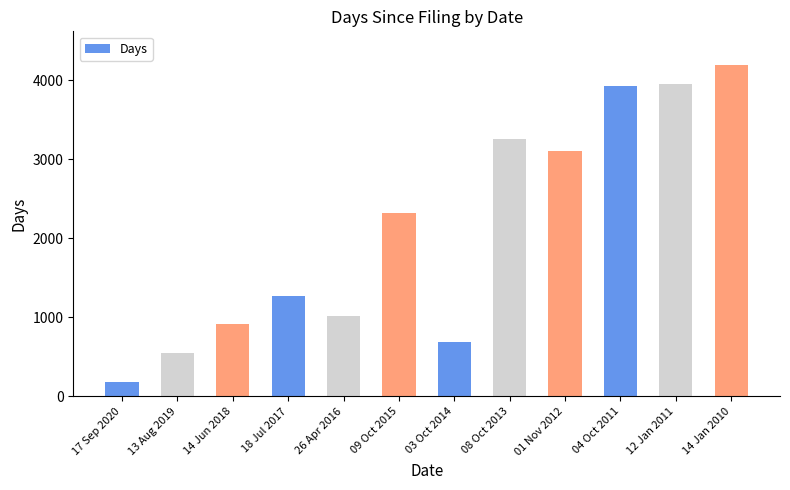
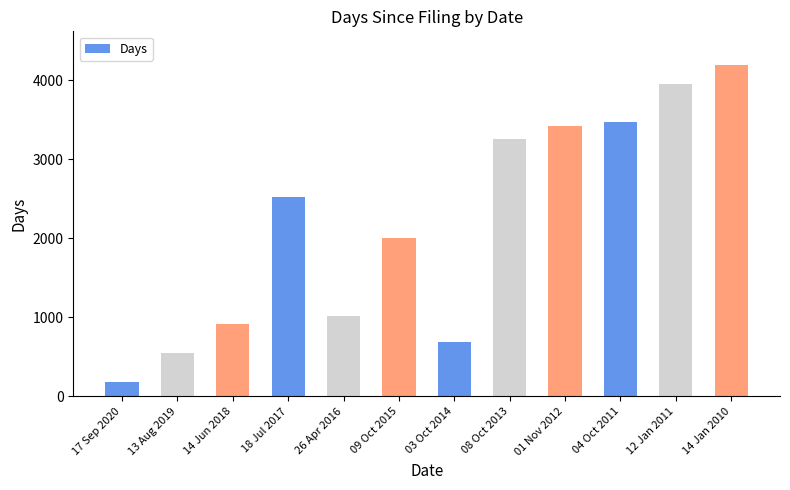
  {
    "17 Sep 2020": 200,
    "13 Aug 2019": 500,
    "14 Jun 2018": 900,
-   "18 Jul 2017": 1300,
+   "18 Jul 2017": 2500,
    "26 Apr 2016": 1000,
-   "09 Oct 2015": 2300,
+   "09 Oct 2015": 2000,
    "03 Oct 2014": 700,
    "08 Oct 2013": 3300,
-   "01 Nov 2012": 3100,
-   "04 Oct 2011": 3900,
+   "01 Nov 2012": 3400,
+   "04 Oct 2011": 3500,
    "12 Jan 2011": 4000,
    "14 Jan 2010": 4200
  }
